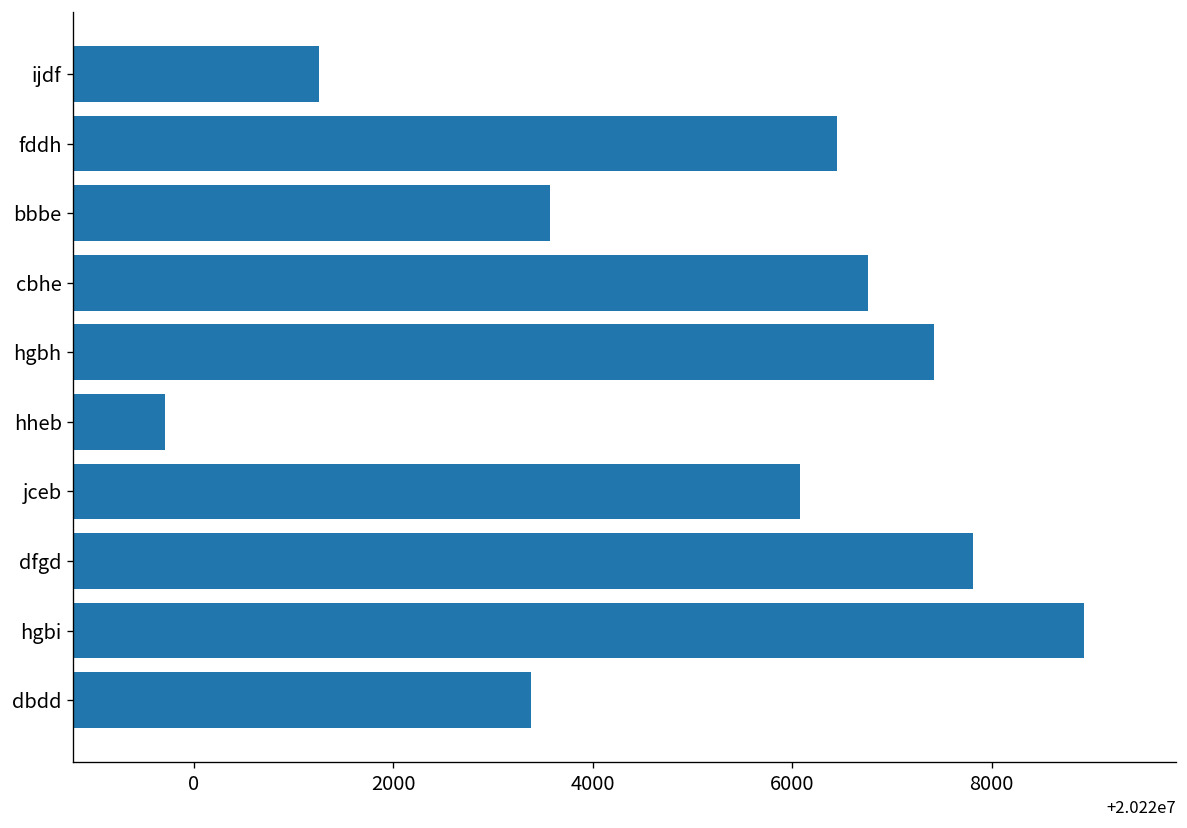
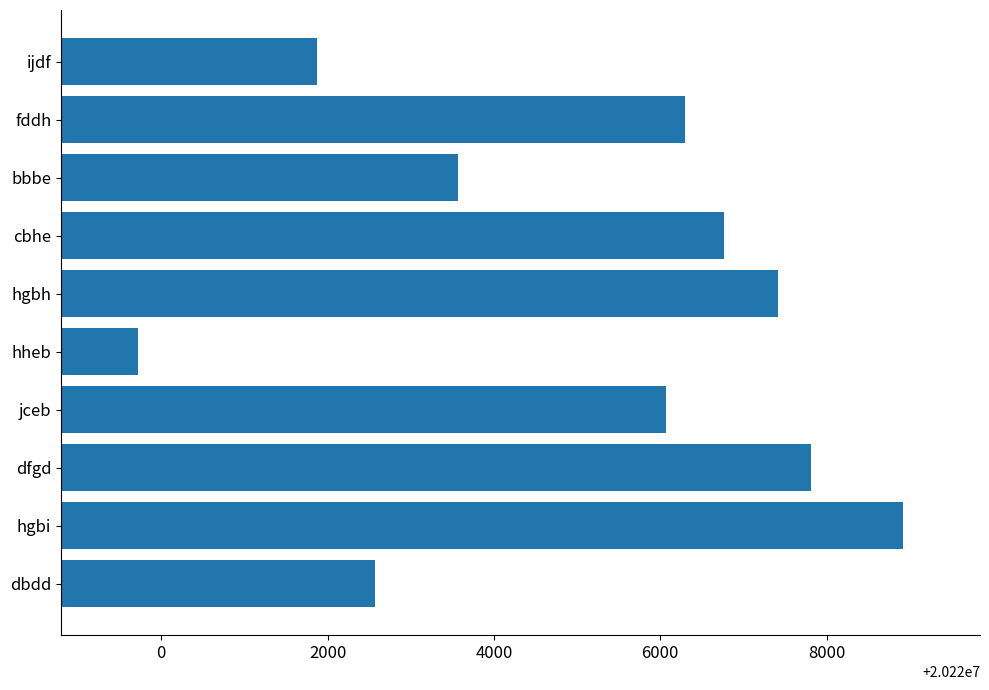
  {
-   "ijdf": 20221300,
-   "fddh": 20226500,
+   "ijdf": 20221900,
+   "fddh": 20226300,
    "bbbe": 20223600,
    "cbhe": 20226800,
    "hgbh": 20227400,
    "hheb": 20219700,
    "jceb": 20226100,
    "dfgd": 20227800,
    "hgbi": 20228900,
-   "dbdd": 20223400
+   "dbdd": 20222600
  }
